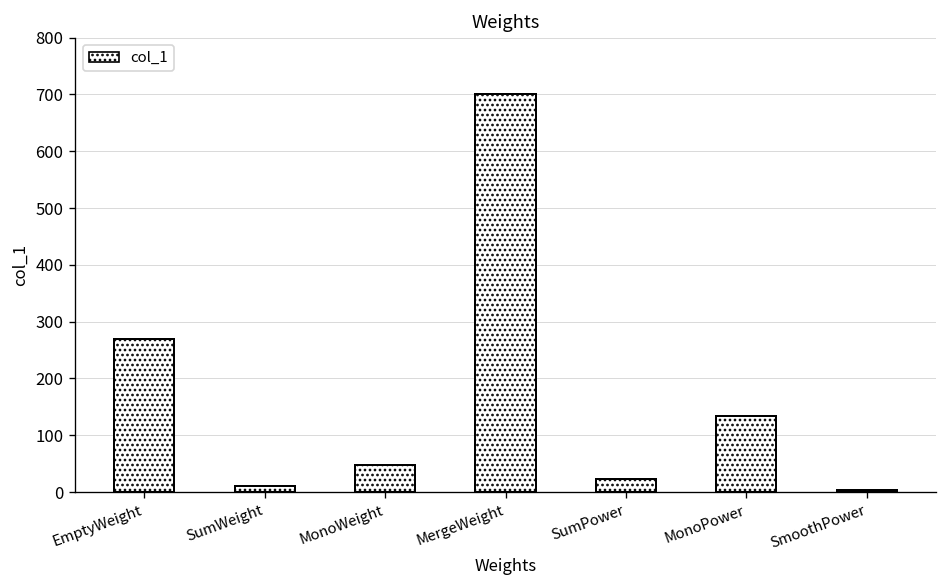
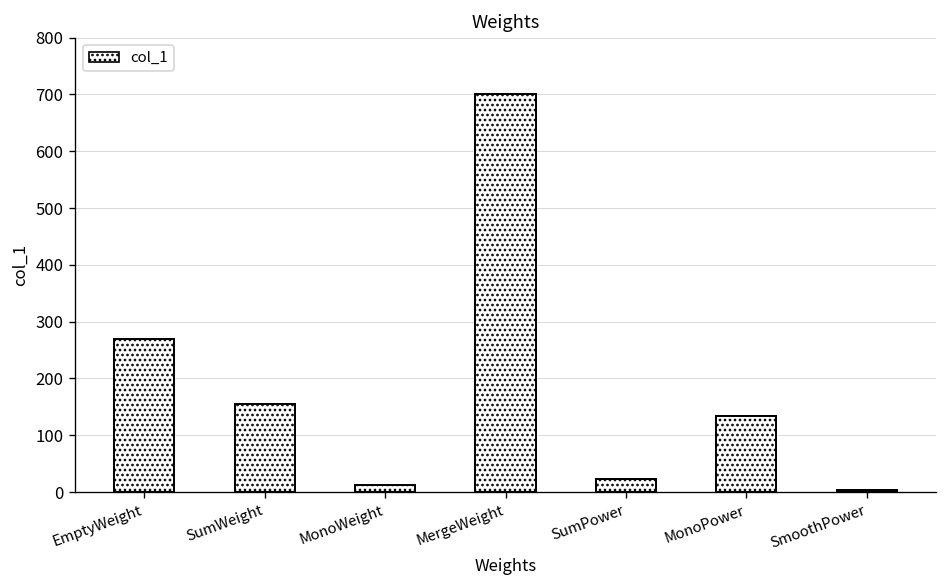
  {
    "EmptyWeight": 270,
-   "SumWeight": 10,
-   "MonoWeight": 50,
+   "SumWeight": 160,
+   "MonoWeight": 10,
    "MergeWeight": 700,
    "SumPower": 20,
    "MonoPower": 130
  }
